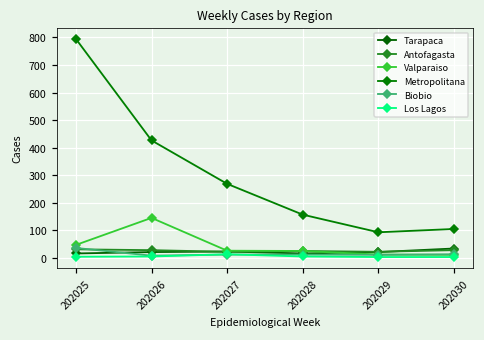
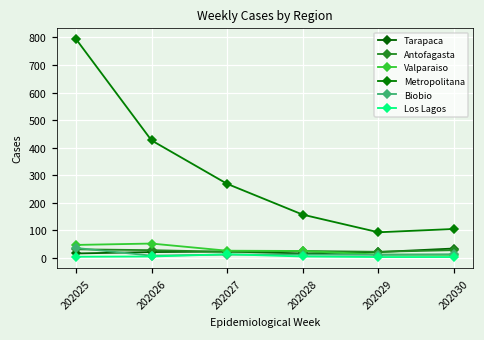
  {
    "Valparaiso": {
      "202025": 50,
-     "202026": 140
+     "202026": 50
    },
    "Los Lagos": {
      "202025": 0
    }
  }
